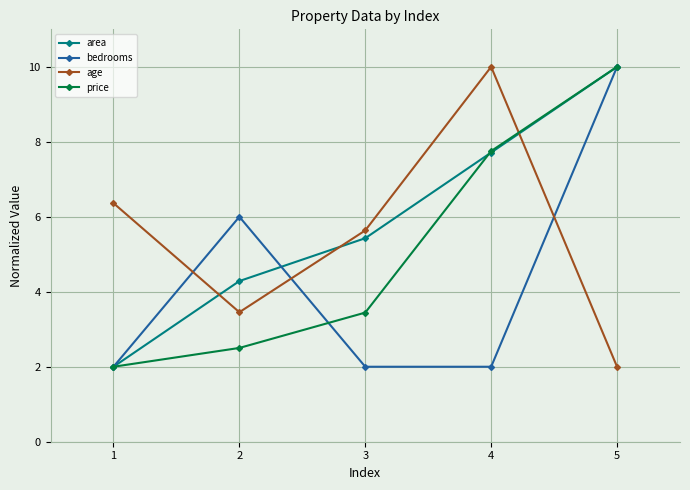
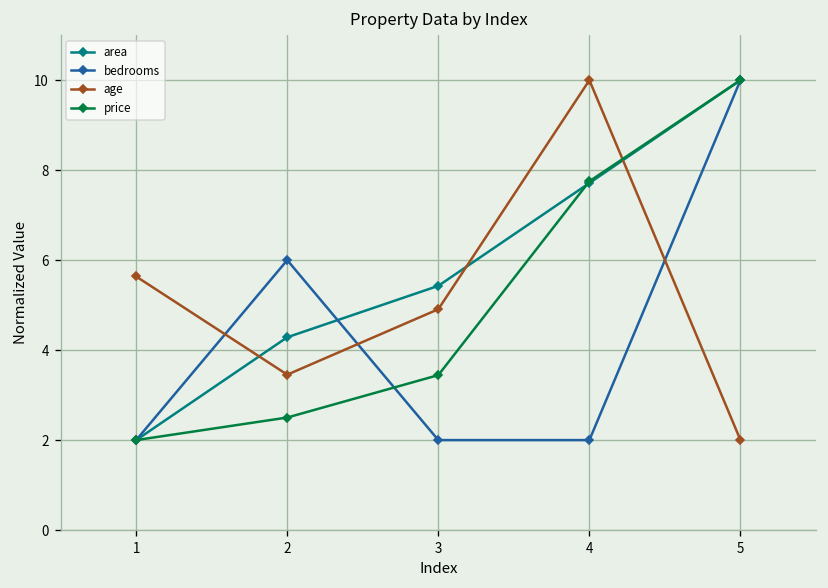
  {
    "age": {
-     "1": 6.4,
+     "1": 5.6,
      "2": 3.5,
-     "3": 5.6,
+     "3": 4.9,
      "4": 10.0,
      "5": 2.0
    },
    "price": {
      "2": 2.5,
      "3": 3.4
    }
  }
